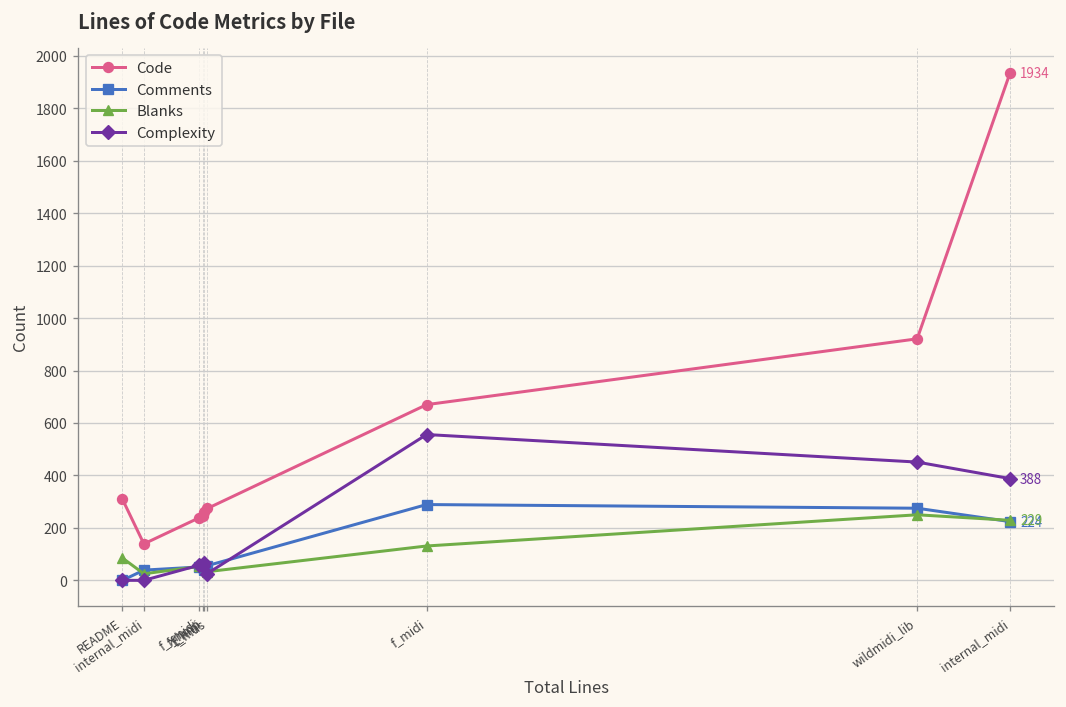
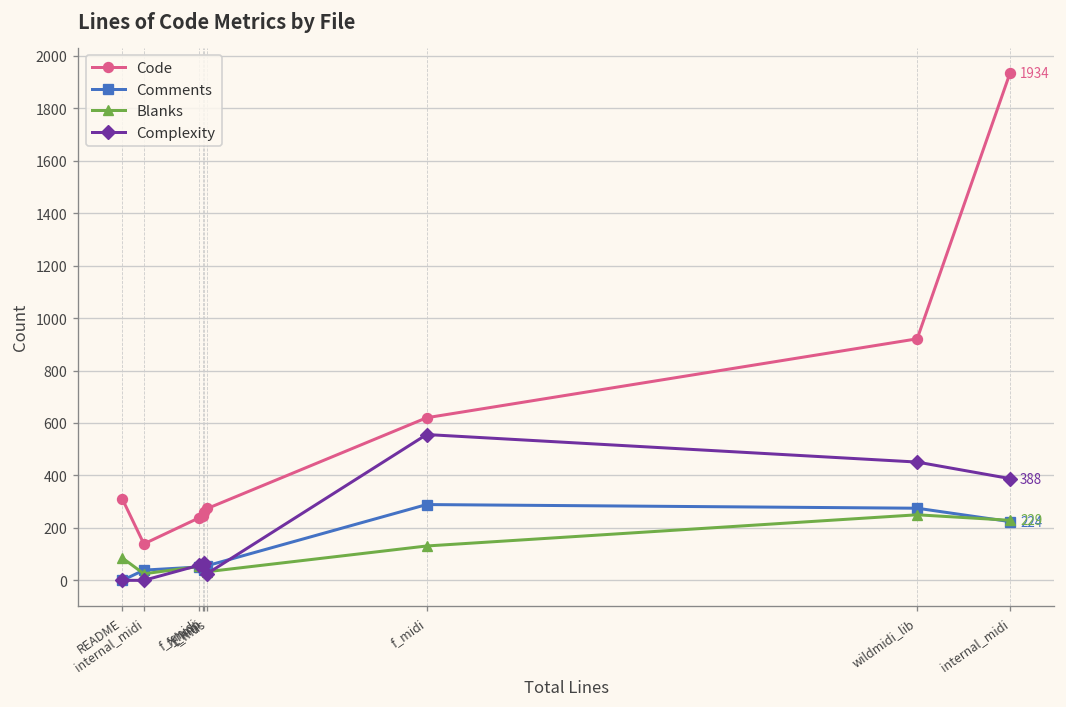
  {
    "Code": {
      "README": 310,
      "f_xmidi": 240,
      "f_hmp": 240,
      "f_hmi": 260,
      "f_mus": 270,
-     "f_midi": 670,
+     "f_midi": 620,
      "wildmidi_lib": 920
    },
    "Comments": {
      "f_hmi": 40,
      "f_mus": 60,
      "f_midi": 290,
      "wildmidi_lib": 280
    },
    "Blanks": {
      "README": 90,
      "f_midi": 130,
      "wildmidi_lib": 250
    },
    "Complexity": {
      "f_midi": 560,
      "wildmidi_lib": 450
    }
  }
